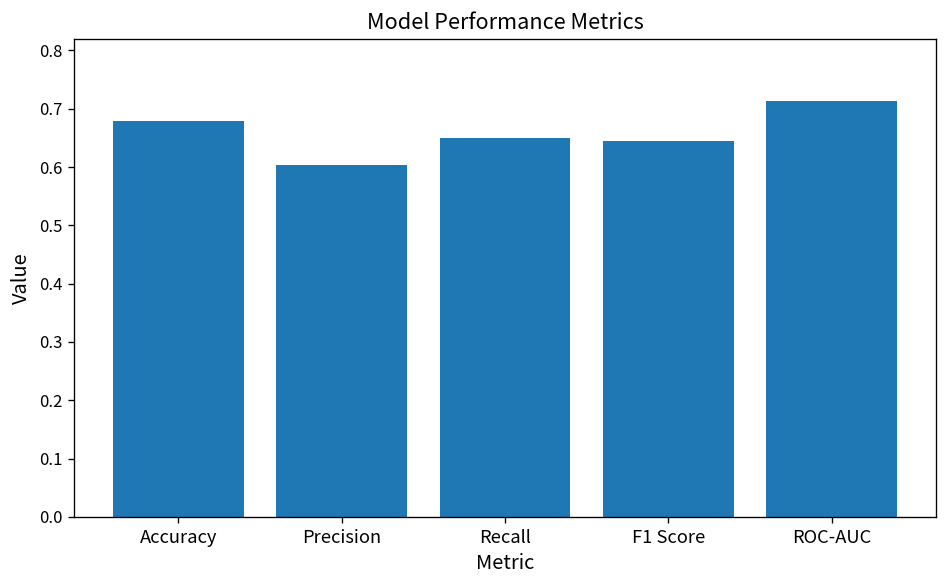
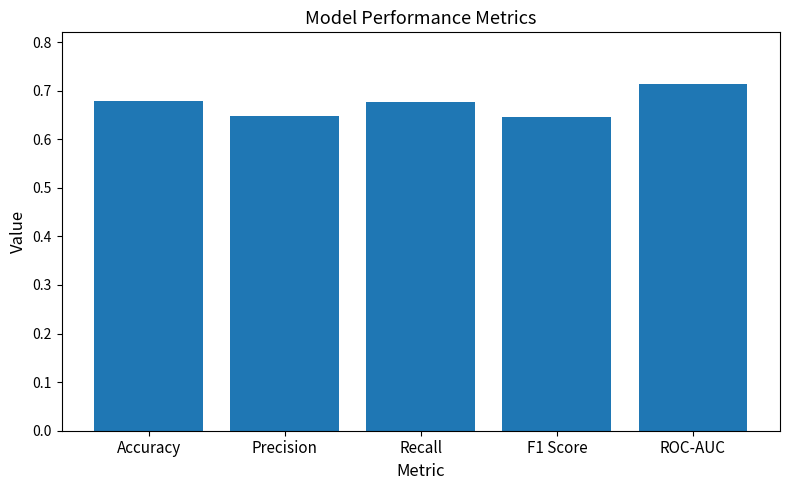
  {
    "Accuracy": 0.68,
-   "Precision": 0.60,
-   "Recall": 0.65,
+   "Precision": 0.65,
+   "Recall": 0.68,
    "F1 Score": 0.65,
    "ROC-AUC": 0.71
  }
